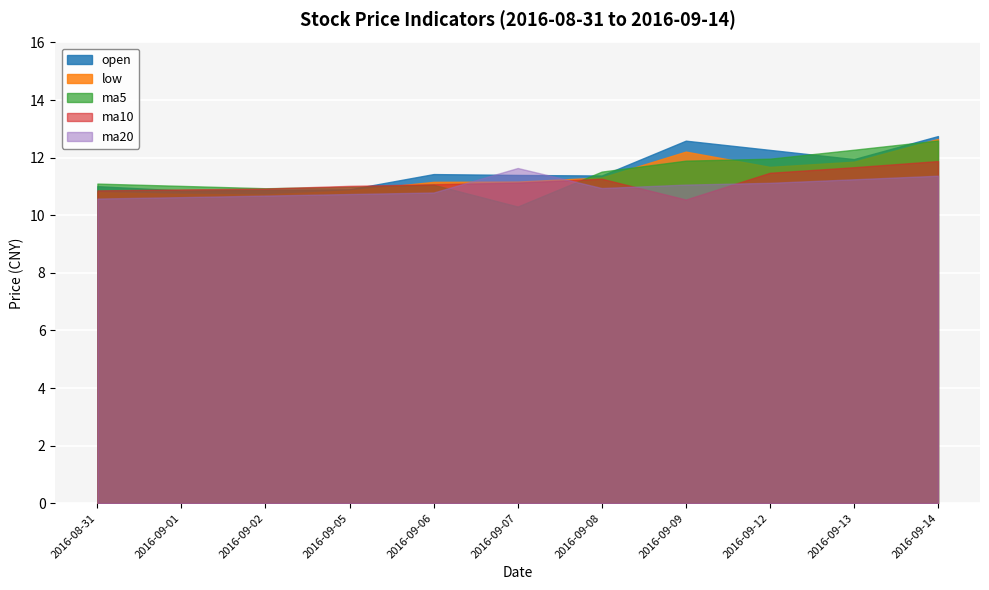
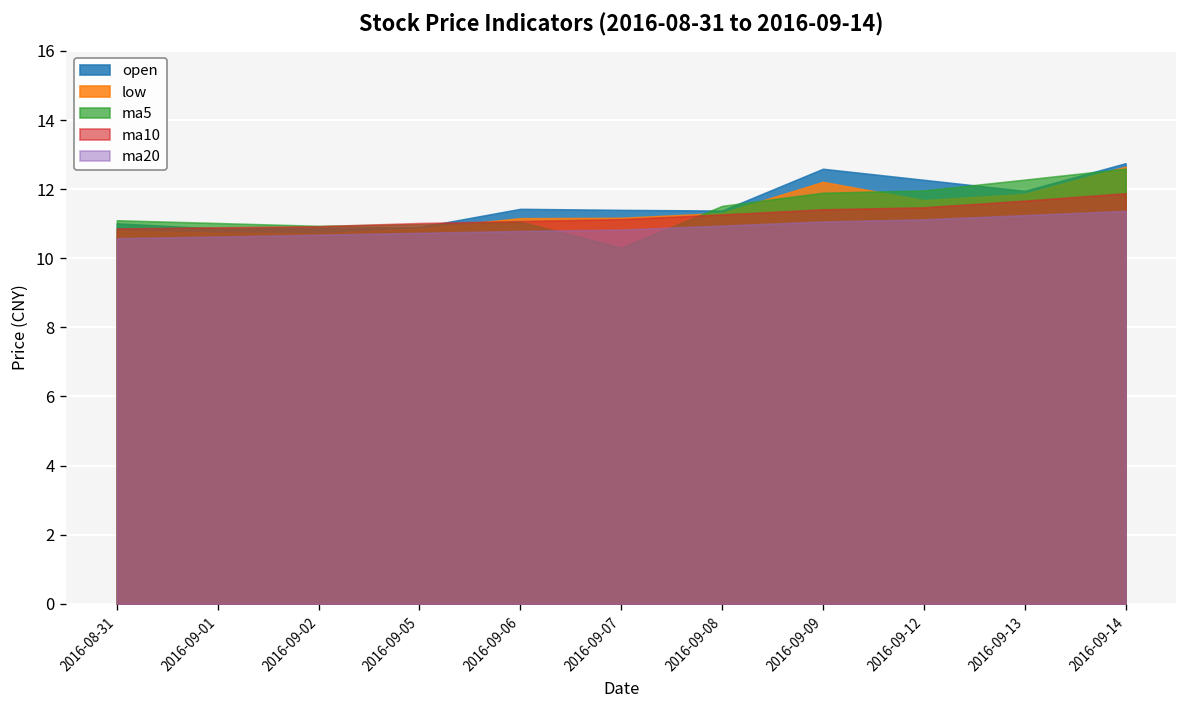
  {
    "open": {
      "2016-08-31": 11.0,
      "2016-09-06": 11.4,
      "2016-09-07": 11.4,
      "2016-09-09": 12.6,
      "2016-09-12": 12.3,
      "2016-09-13": 12.0,
      "2016-09-14": 12.8
    },
    "low": {
      "2016-09-01": 10.7,
      "2016-09-09": 12.2,
      "2016-09-12": 11.7,
      "2016-09-13": 11.9
    },
    "ma5": {
      "2016-08-31": 11.1,
      "2016-09-01": 11.0,
      "2016-09-07": 10.3,
      "2016-09-08": 11.5,
      "2016-09-09": 11.9,
      "2016-09-12": 12.0,
      "2016-09-13": 12.3
    },
    "ma10": {
-     "2016-09-09": 10.5,
+     "2016-09-09": 11.4,
      "2016-09-12": 11.5,
      "2016-09-13": 11.7,
      "2016-09-14": 11.9
    },
    "ma20": {
      "2016-08-31": 10.6,
      "2016-09-01": 10.6,
      "2016-09-05": 10.7,
      "2016-09-06": 10.8,
-     "2016-09-07": 11.6,
+     "2016-09-07": 10.8,
      "2016-09-08": 10.9,
      "2016-09-09": 11.1,
      "2016-09-12": 11.1,
      "2016-09-13": 11.2,
      "2016-09-14": 11.4
    }
  }
